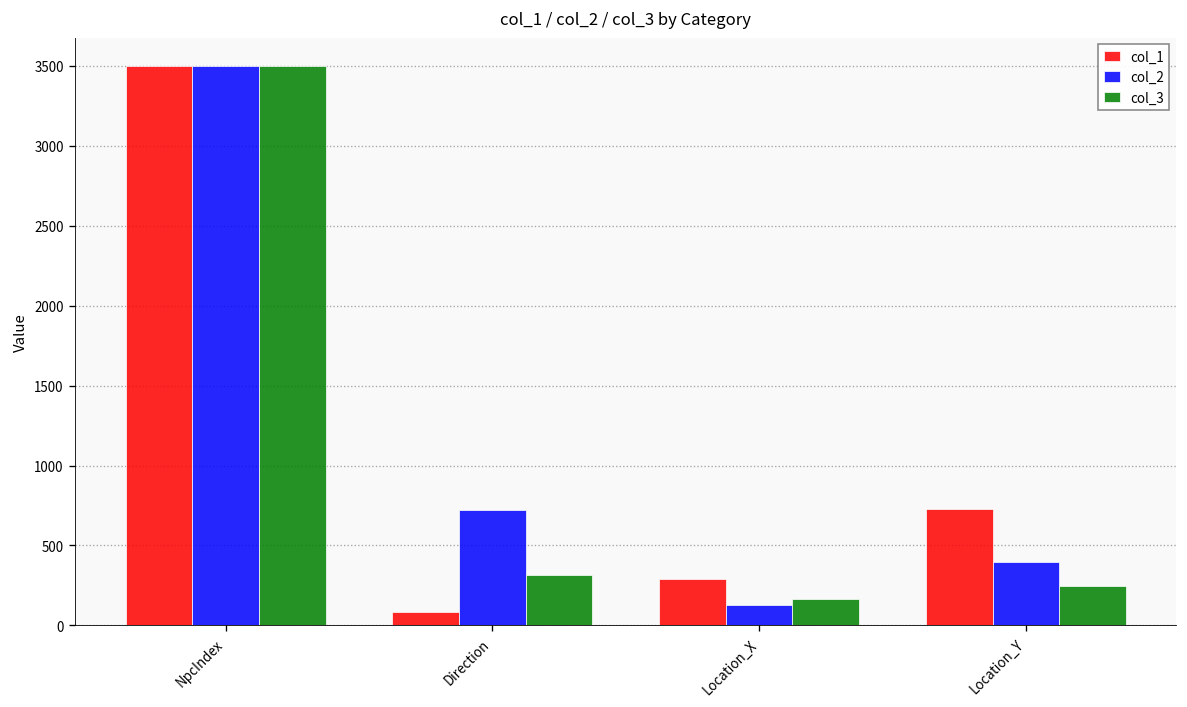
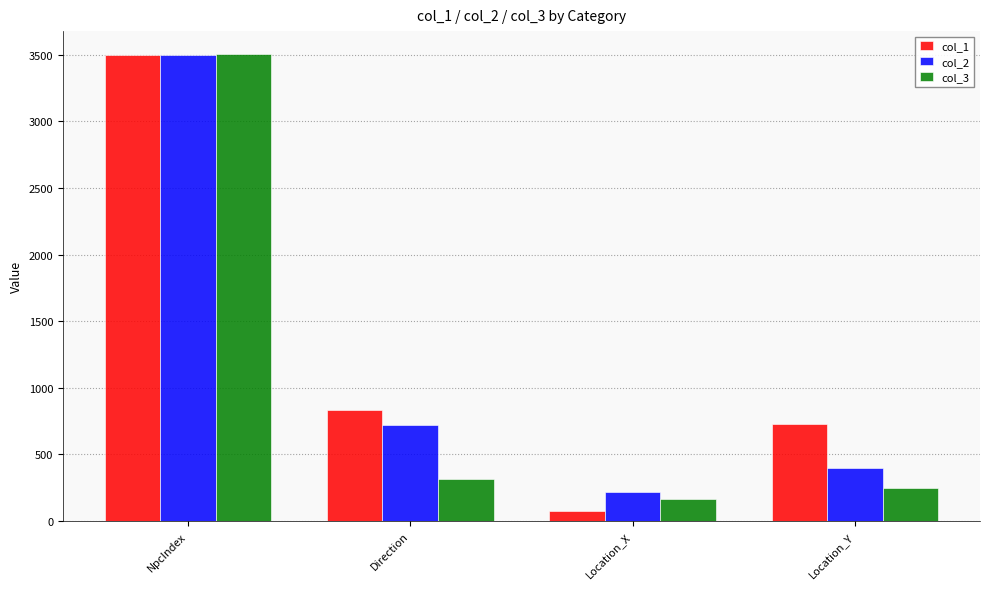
  {
    "col_1": {
      "NpcIndex": 3500,
-     "Direction": 90,
-     "Location_X": 290,
+     "Direction": 830,
+     "Location_X": 80,
      "Location_Y": 730
    },
    "col_2": {
      "NpcIndex": 3500,
      "Direction": 720,
-     "Location_X": 130,
+     "Location_X": 220,
      "Location_Y": 400
    },
    "col_3": {
      "NpcIndex": 3500,
      "Direction": 320,
      "Location_X": 170,
      "Location_Y": 250
    }
  }
